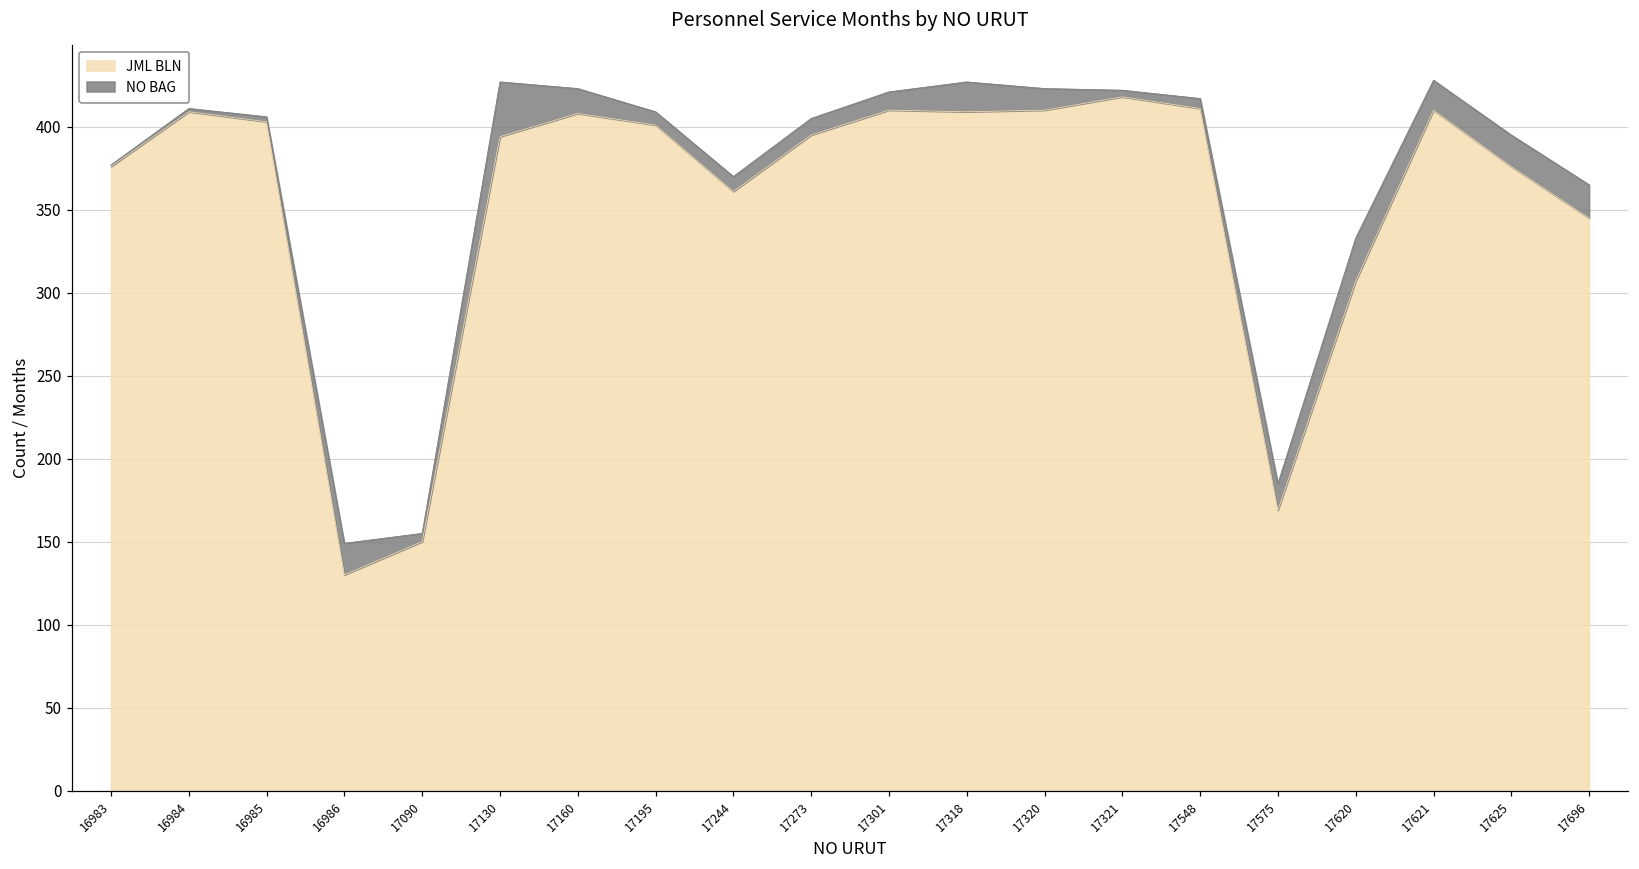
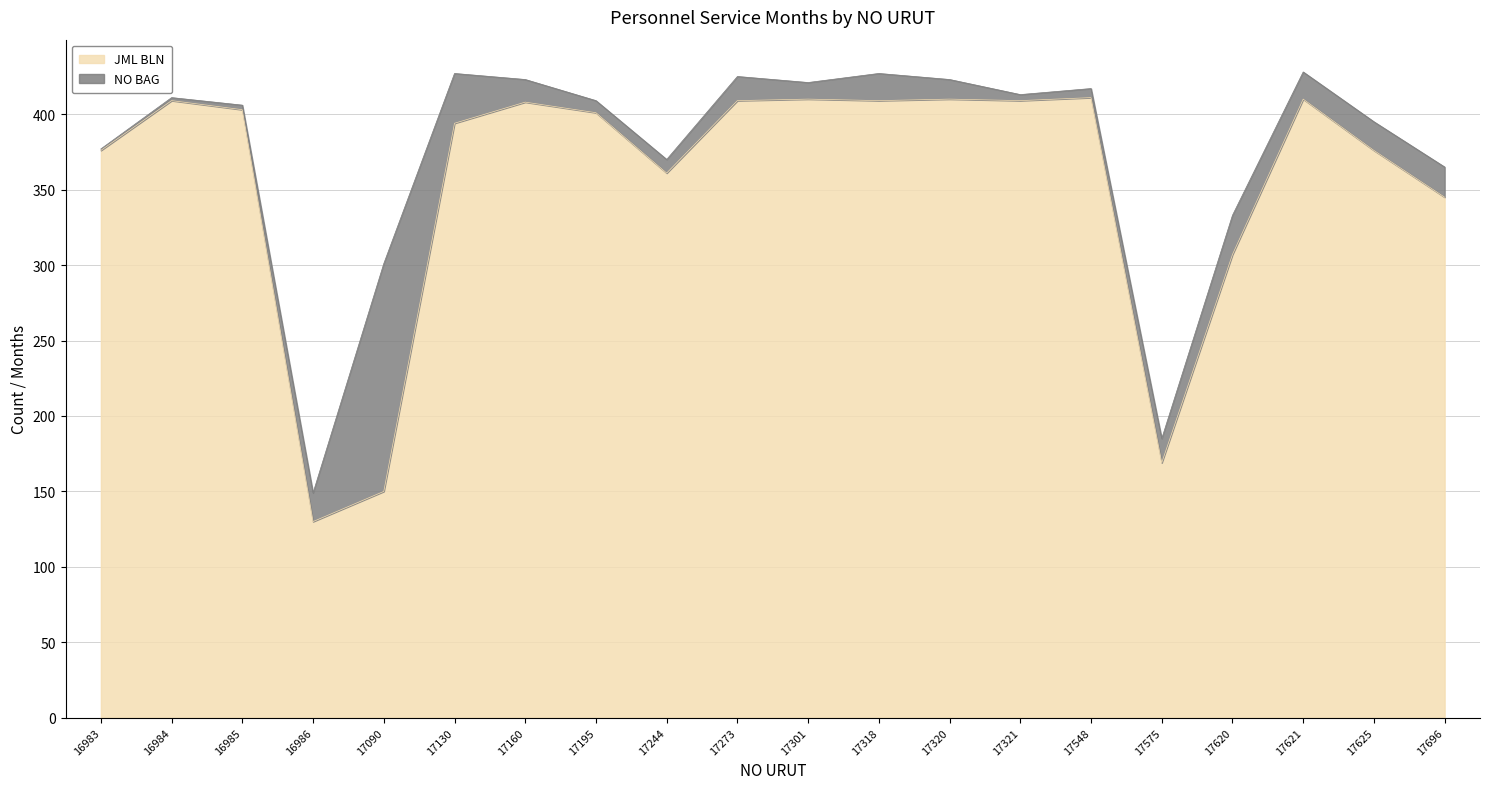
  {
    "JML BLN": {
      "16984": 409,
      "16985": 403,
      "16986": 130,
      "17090": 150,
      "17130": 394,
      "17160": 408,
      "17195": 401,
      "17244": 361,
-     "17273": 395,
+     "17273": 409,
      "17301": 410,
      "17318": 409,
      "17320": 410,
-     "17321": 418,
+     "17321": 409,
      "17548": 411,
      "17575": 169,
      "17620": 307,
      "17621": 410,
      "17625": 376,
      "17696": 345
    },
    "NO BAG": {
      "16984": 2,
      "16985": 3,
      "16986": 19,
-     "17090": 5,
+     "17090": 151,
      "17130": 33,
      "17160": 15,
      "17195": 8,
      "17244": 9,
-     "17273": 10,
+     "17273": 16,
      "17301": 11,
      "17318": 18,
      "17320": 13,
      "17321": 4,
      "17548": 6,
      "17575": 16,
      "17620": 26,
      "17621": 18,
      "17625": 19,
      "17696": 20
    }
  }
